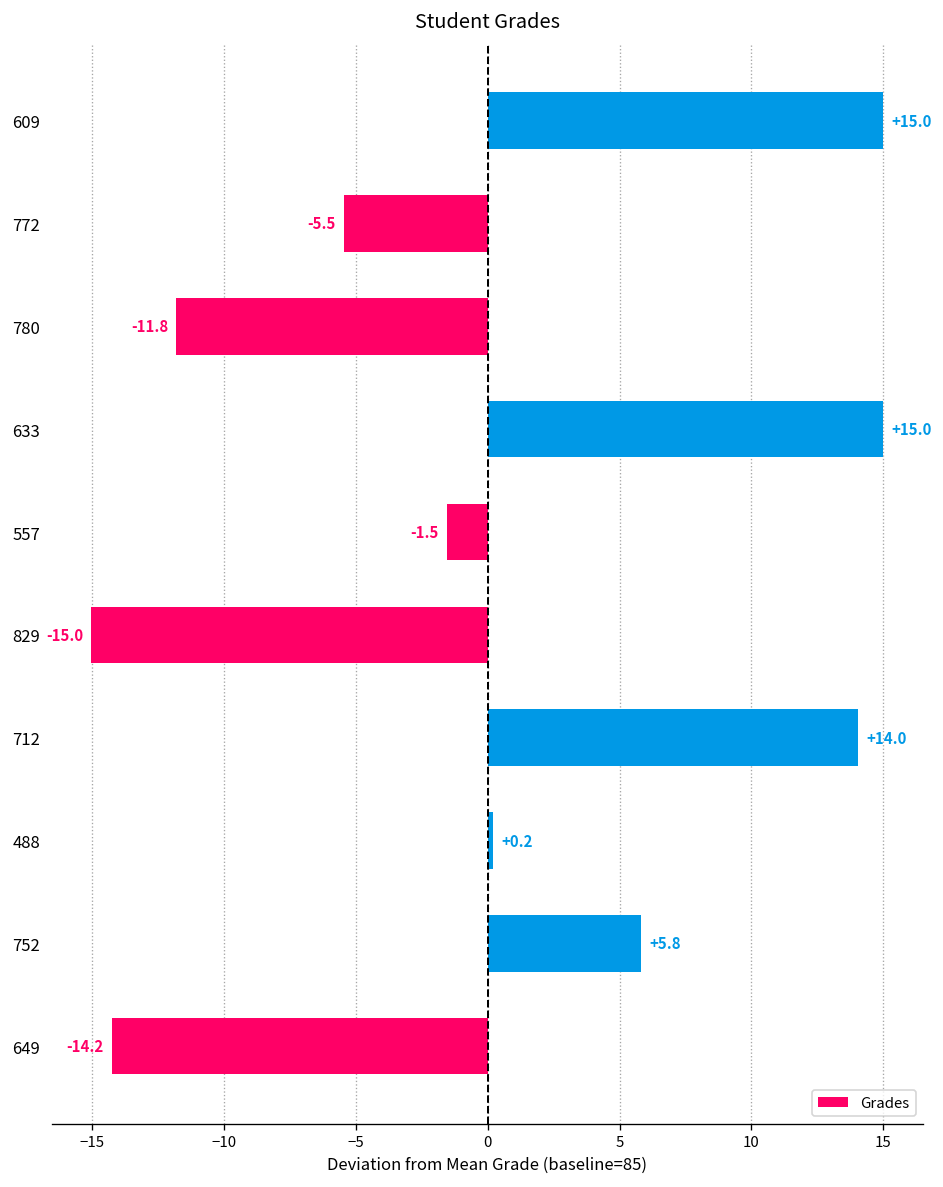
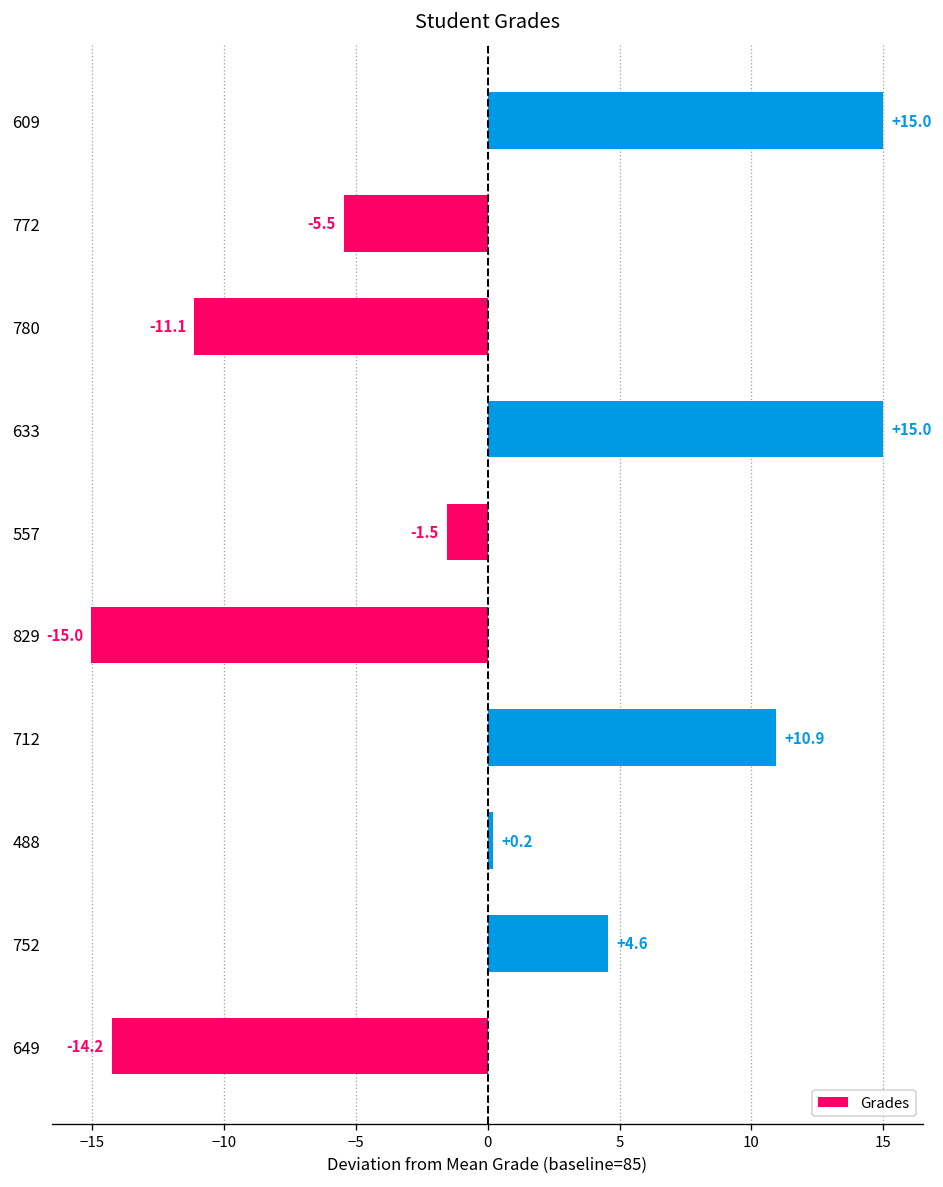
  {
    "609": "+15.0",
    "772": "-5.5",
-   "780": "-11.8",
+   "780": "-11.1",
    "633": "+15.0",
    "557": "-1.5",
    "829": "-15.0",
-   "712": "+14.0",
+   "712": "+10.9",
    "488": "+0.2",
-   "752": "+5.8",
+   "752": "+4.6",
    "649": "-14.2"
  }
